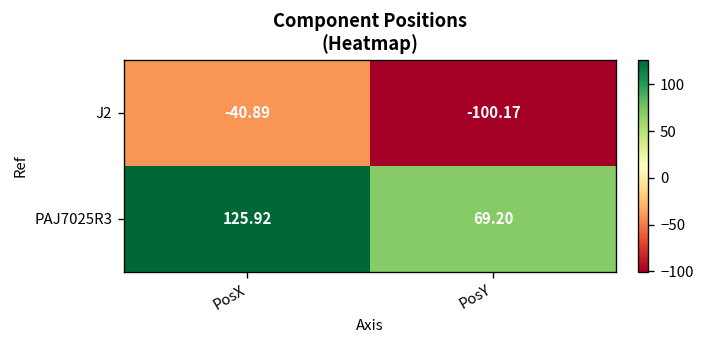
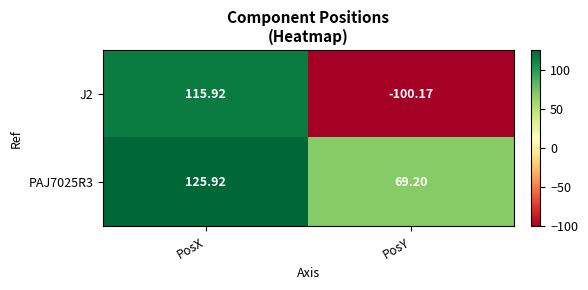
  {
    "J2": {
-     "PosX": -40.89,
+     "PosX": 115.92,
      "PosY": -100.17
    },
    "PAJ7025R3": {
      "PosX": 125.92,
      "PosY": 69.20
    }
  }
